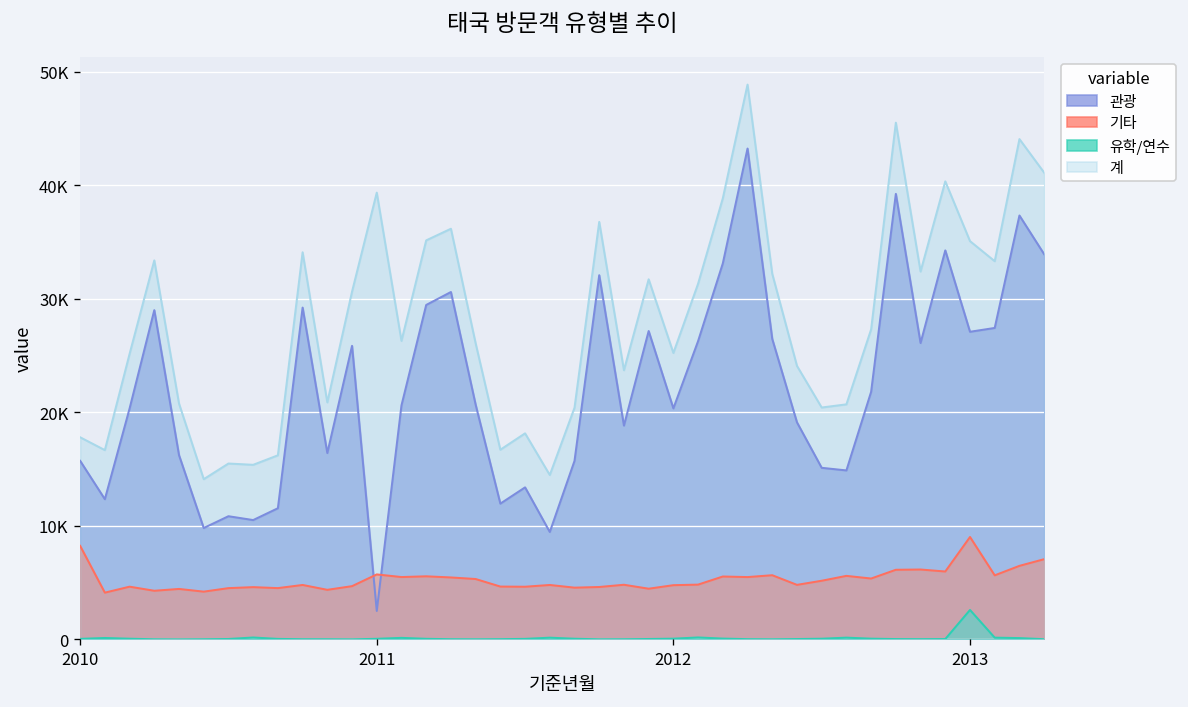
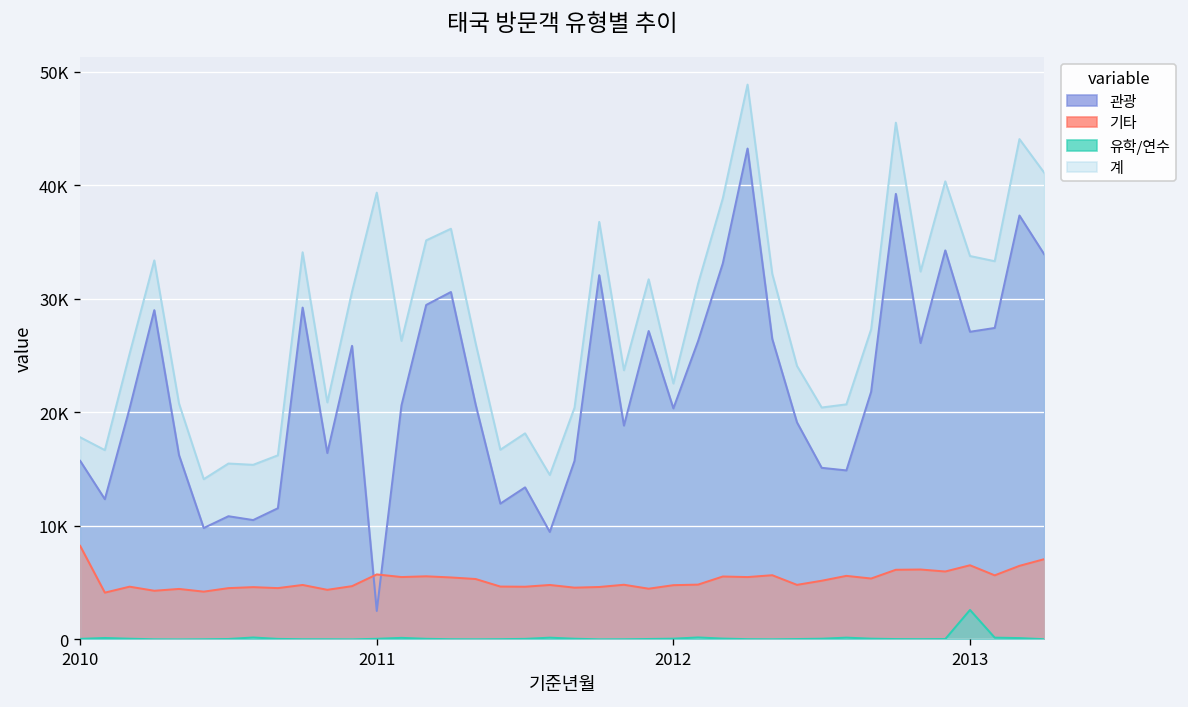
  {
    "관광": {
      "2010": 16000,
      "2011": 3000,
      "2012": 20000,
      "2013": 27000
    },
    "기타": {
      "2010": 8000,
      "2011": 6000,
      "2012": 5000,
-     "2013": 9000
+     "2013": 7000
    },
    "유학/연수": {
      "2010": 0,
      "2011": 0,
      "2012": 0,
      "2013": 3000
    },
    "계": {
      "2010": 18000,
      "2011": 39000,
-     "2012": 25000,
-     "2013": 35000
+     "2012": 23000,
+     "2013": 34000
    }
  }
